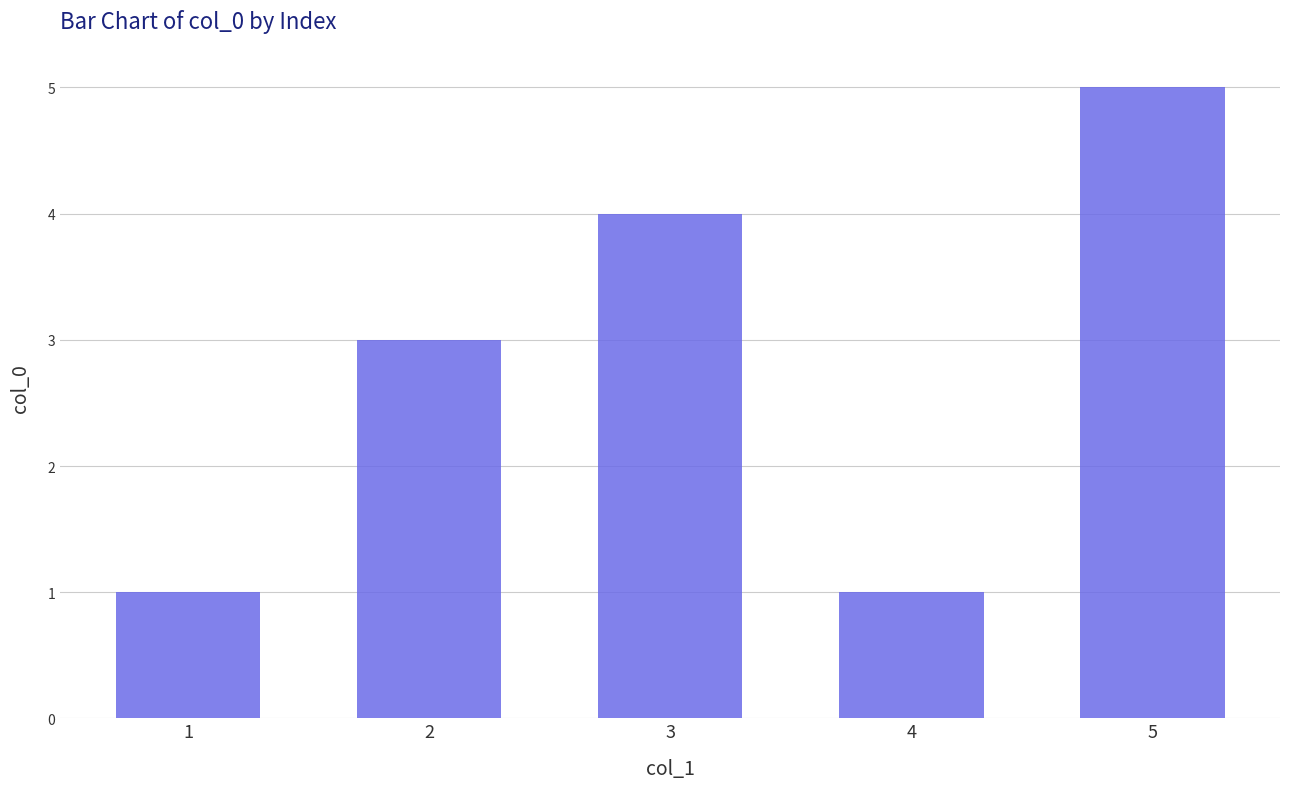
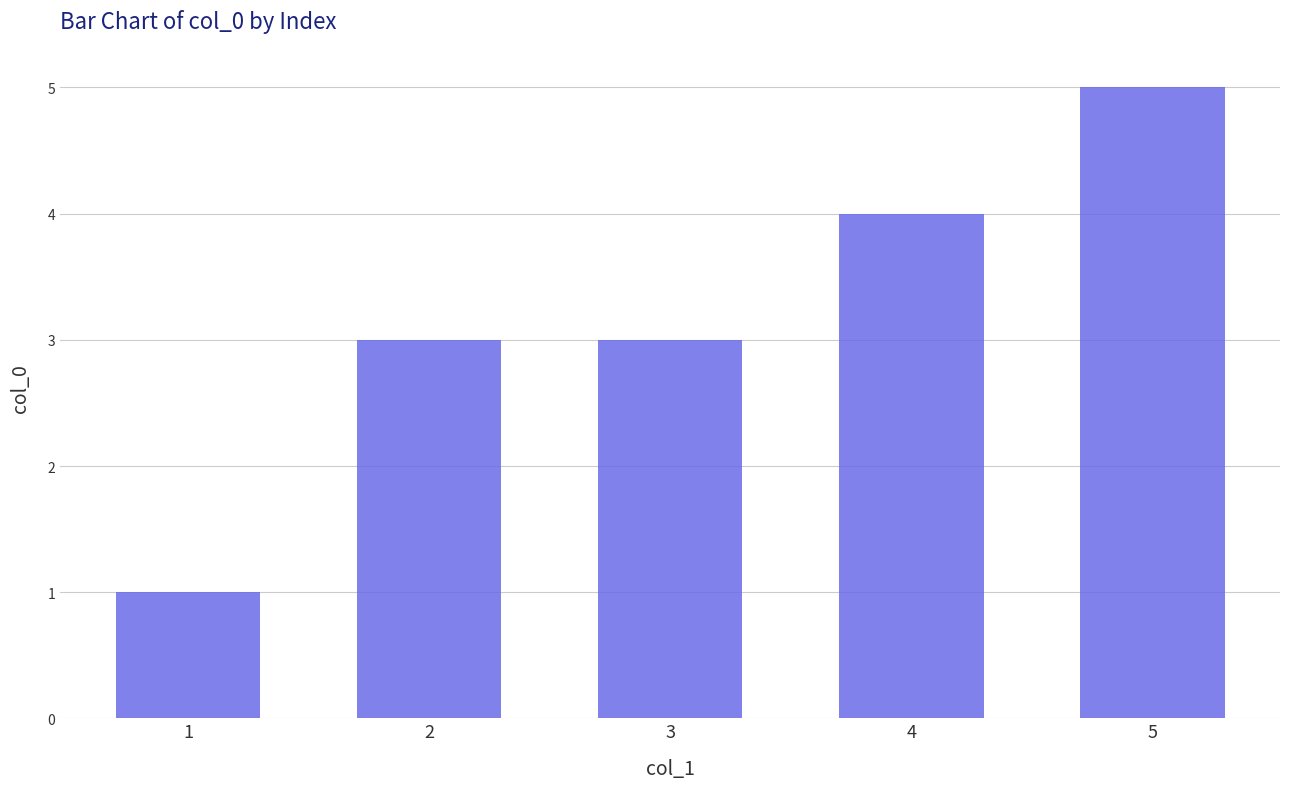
  {
    "1": 1,
    "2": 3,
-   "3": 4,
-   "4": 1,
+   "3": 3,
+   "4": 4,
    "5": 5
  }
